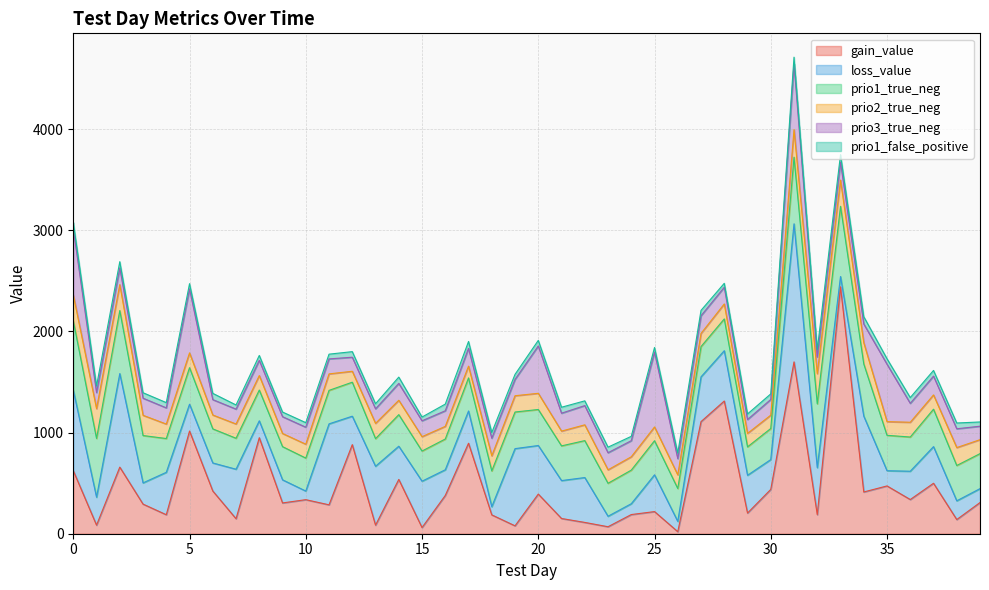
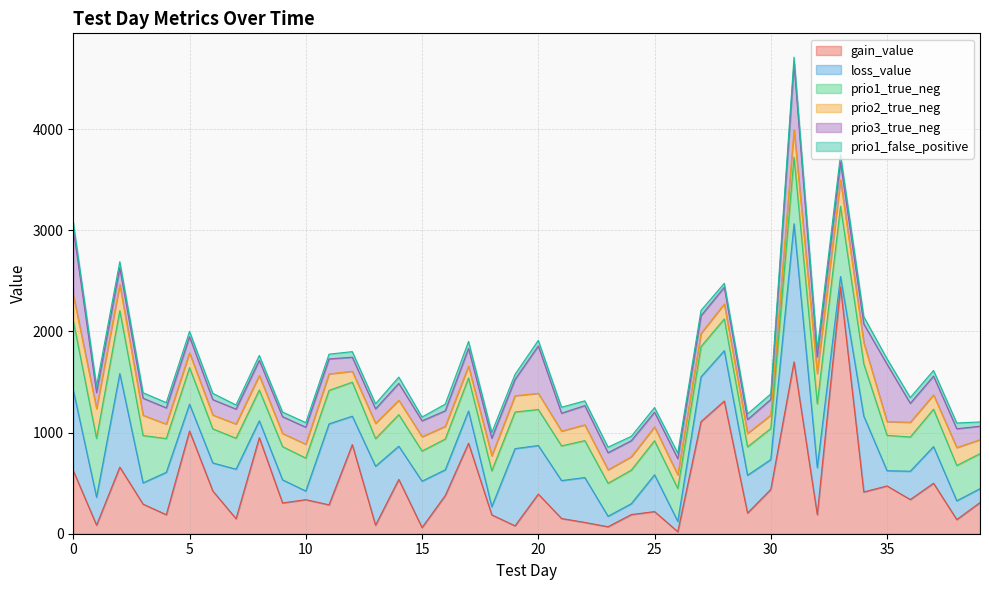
  {
    "prio3_true_neg": {
      "0": 650,
-     "5": 630,
+     "5": 160,
      "10": 170,
      "15": 160,
      "20": 470,
-     "25": 740,
+     "25": 150,
      "30": 160,
      "35": 570
    }
  }
